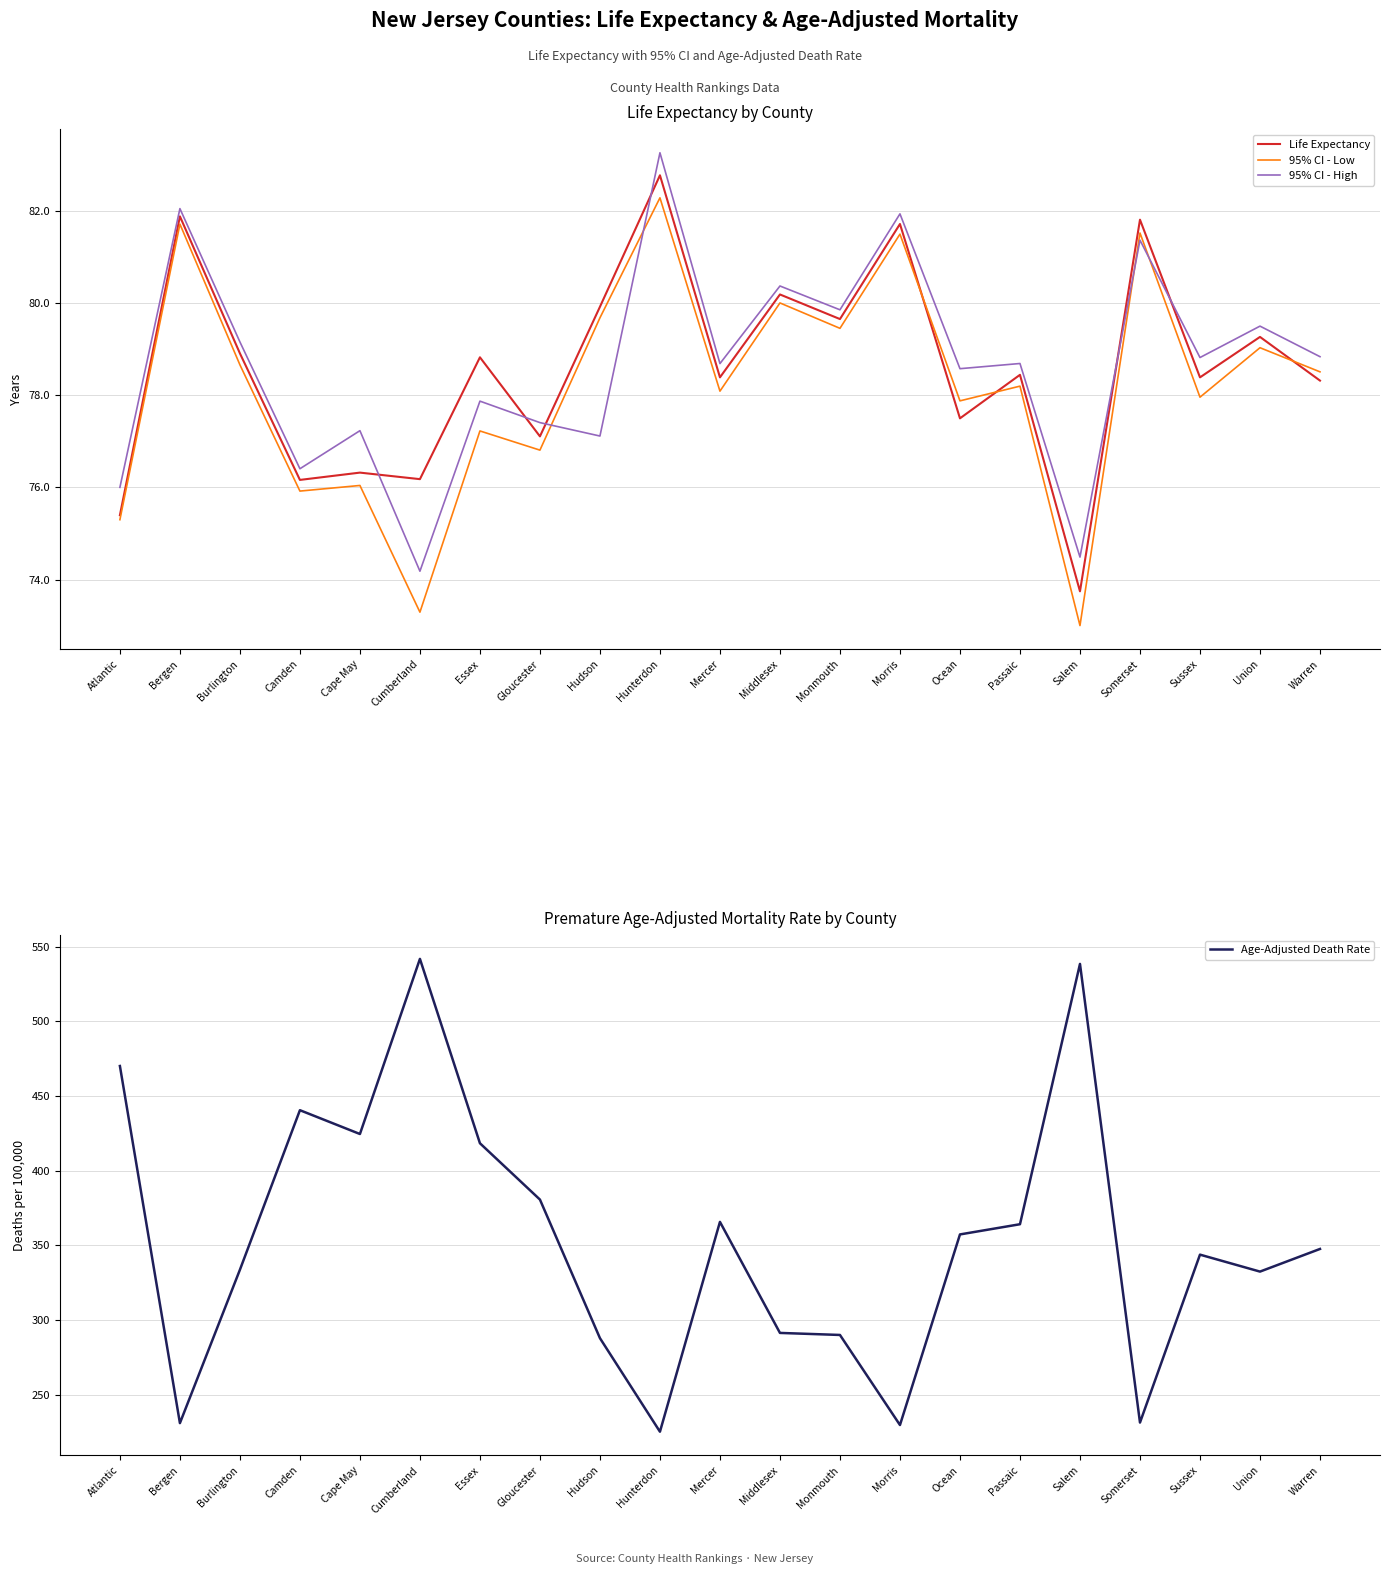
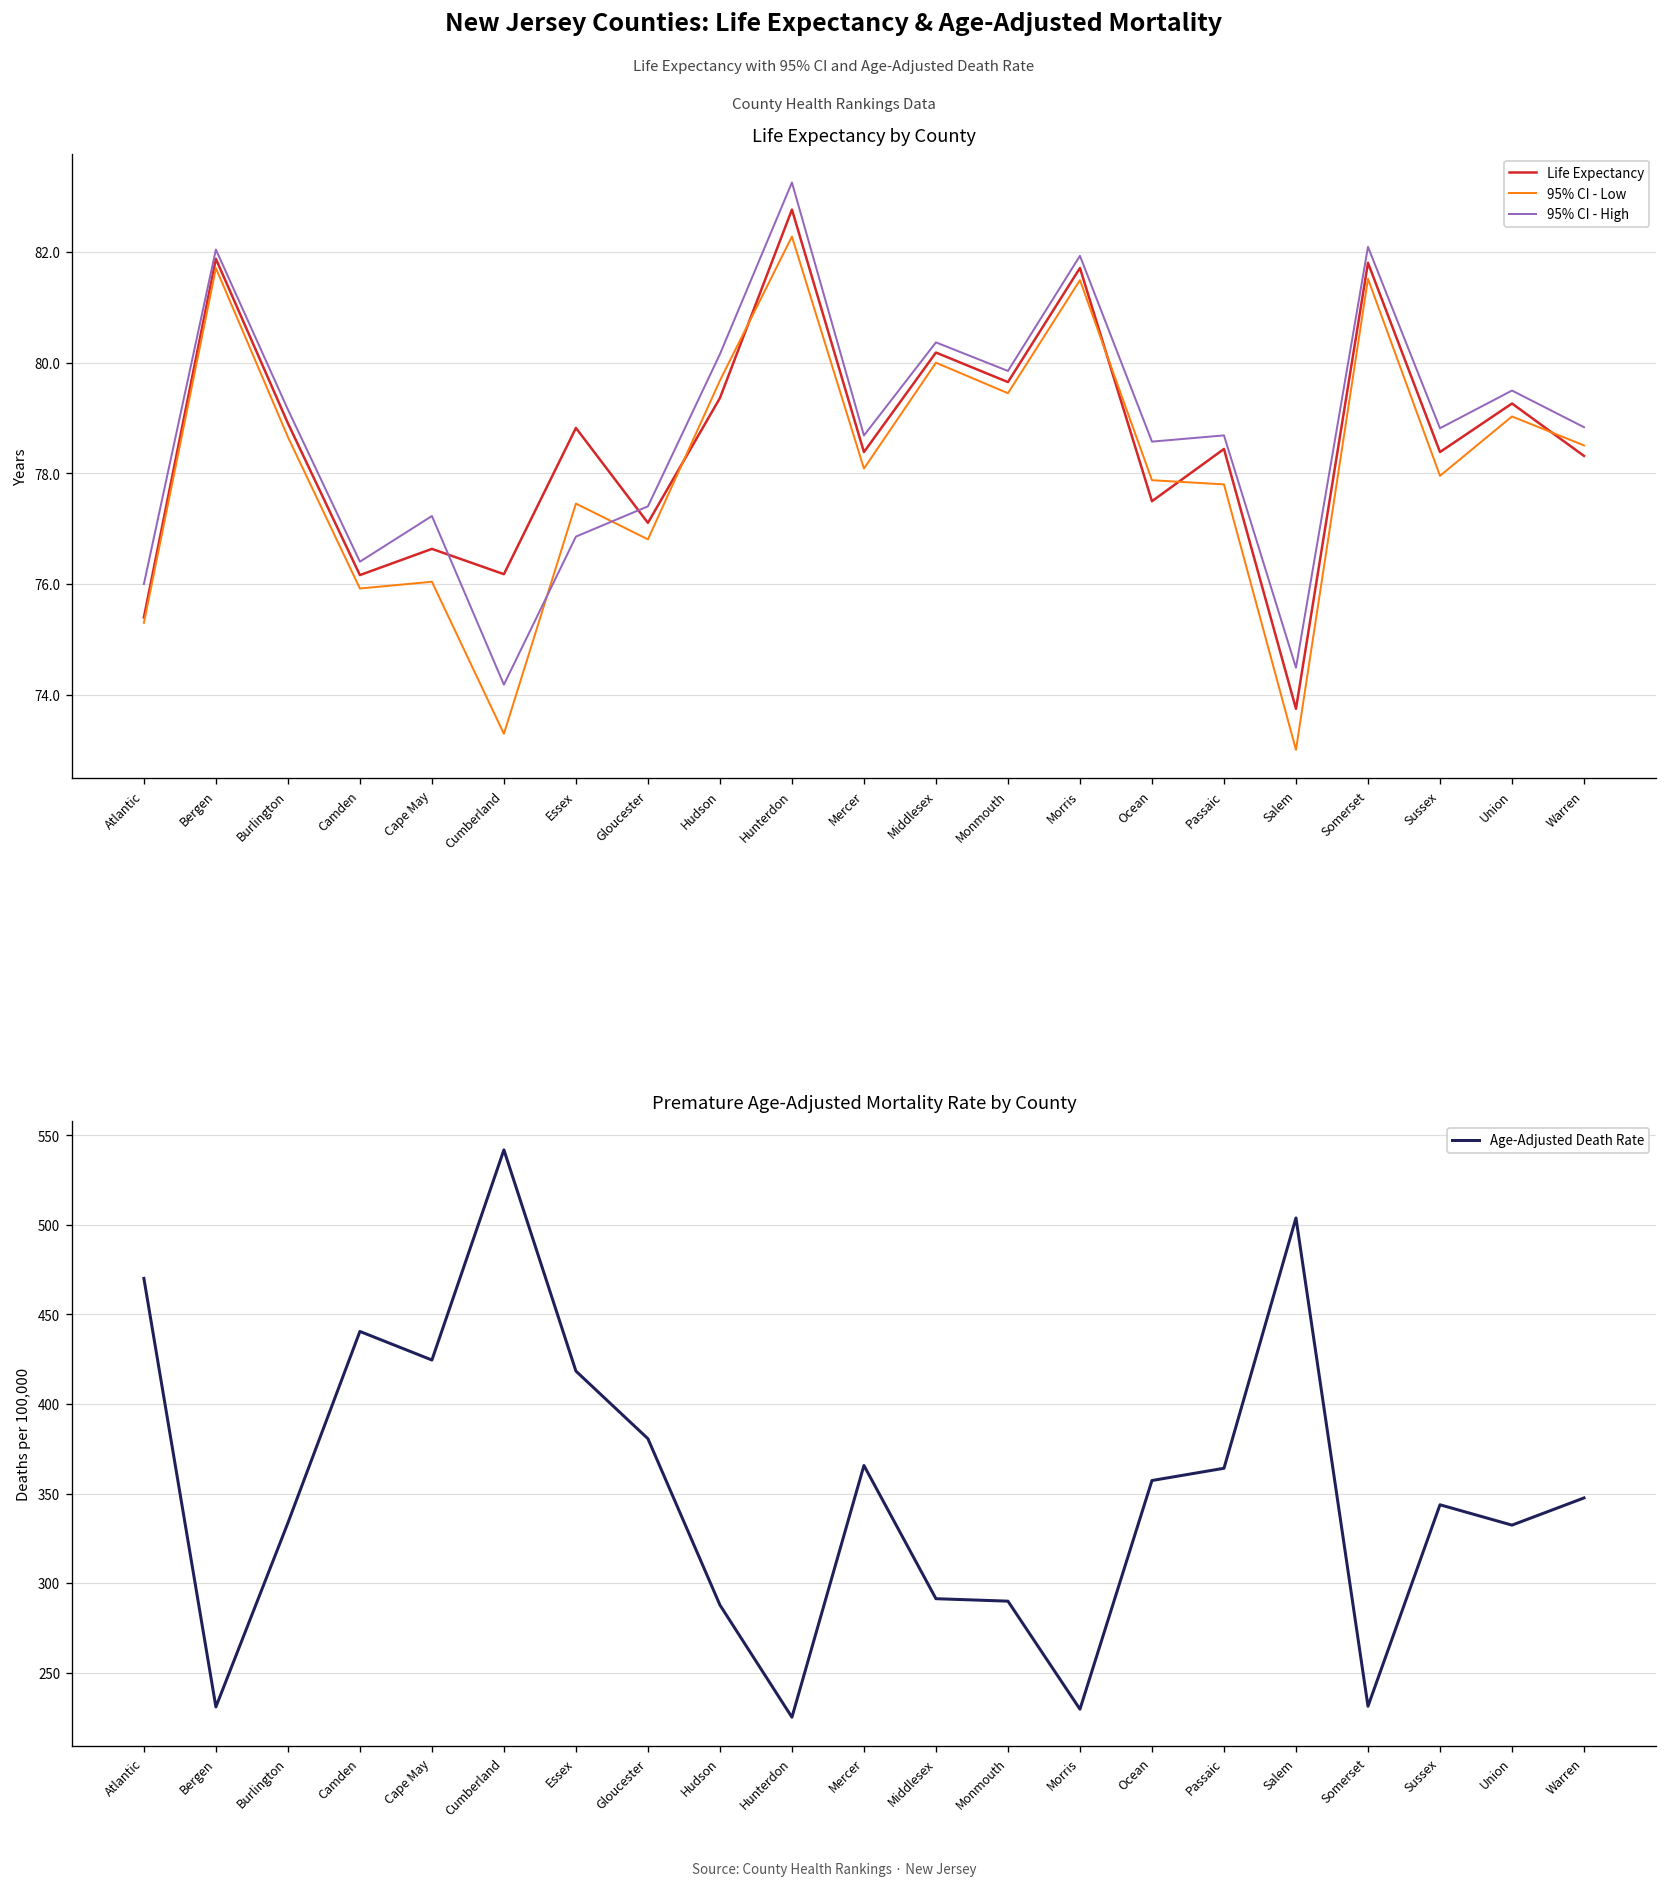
  {
    "Life Expectancy by County": {
      "Life Expectancy": {
        "Atlantic": 75.4,
        "Bergen": 81.9,
        "Burlington": 78.9,
        "Camden": 76.2,
-       "Cape May": 76.3,
+       "Cape May": 76.6,
        "Cumberland": 76.2,
        "Essex": 78.8,
        "Gloucester": 77.1,
-       "Hudson": 79.9,
+       "Hudson": 79.4,
        "Hunterdon": 82.8,
        "Mercer": 78.4,
        "Middlesex": 80.2,
        "Monmouth": 79.6,
        "Morris": 81.7,
        "Ocean": 77.5,
        "Passaic": 78.4,
        "Salem": 73.7,
        "Somerset": 81.8,
        "Sussex": 78.4,
        "Union": 79.3,
        "Warren": 78.3
      },
      "95% CI - Low": {
        "Atlantic": 75.3,
        "Bergen": 81.7,
        "Burlington": 78.7,
        "Camden": 75.9,
        "Cape May": 76.0,
        "Cumberland": 73.3,
-       "Essex": 77.2,
+       "Essex": 77.5,
        "Gloucester": 76.8,
        "Hudson": 79.7,
        "Hunterdon": 82.3,
        "Mercer": 78.1,
        "Middlesex": 80.0,
        "Monmouth": 79.4,
        "Morris": 81.5,
        "Ocean": 77.9,
-       "Passaic": 78.2,
+       "Passaic": 77.8,
        "Salem": 73.0,
        "Somerset": 81.5,
        "Sussex": 78.0,
        "Union": 79.0,
        "Warren": 78.5
      },
      "95% CI - High": {
        "Atlantic": 76.0,
        "Bergen": 82.0,
        "Burlington": 79.2,
        "Camden": 76.4,
        "Cape May": 77.2,
        "Cumberland": 74.2,
-       "Essex": 77.9,
+       "Essex": 76.9,
        "Gloucester": 77.4,
-       "Hudson": 77.1,
+       "Hudson": 80.2,
        "Hunterdon": 83.3,
        "Mercer": 78.7,
        "Middlesex": 80.4,
        "Monmouth": 79.8,
        "Morris": 81.9,
        "Ocean": 78.6,
        "Passaic": 78.7,
        "Salem": 74.5,
-       "Somerset": 81.4,
+       "Somerset": 82.1,
        "Sussex": 78.8,
        "Union": 79.5,
        "Warren": 78.8
      }
    },
    "Premature Age-Adjusted Mortality Rate by County": {
      "Atlantic": 470,
      "Bergen": 231,
      "Burlington": 334,
      "Camden": 441,
      "Cape May": 425,
      "Cumberland": 542,
      "Essex": 418,
      "Gloucester": 381,
      "Hudson": 288,
      "Hunterdon": 225,
      "Mercer": 366,
      "Middlesex": 291,
      "Monmouth": 290,
      "Morris": 230,
      "Ocean": 357,
      "Passaic": 364,
-     "Salem": 539,
+     "Salem": 504,
      "Somerset": 231,
      "Sussex": 344,
      "Union": 332,
      "Warren": 348
    }
  }
